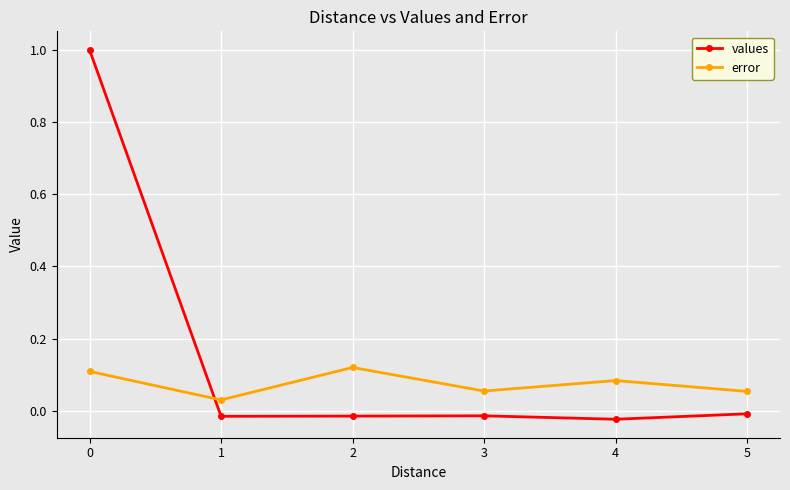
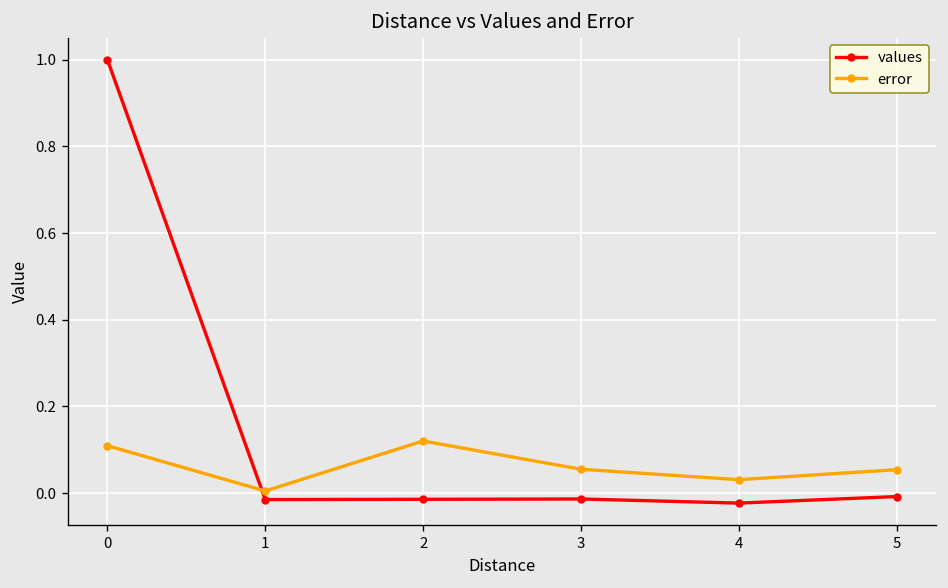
  {
    "values": {
      "0": 1.00,
      "1": -0.02,
      "2": -0.01,
      "3": -0.01,
      "4": -0.02,
      "5": -0.01
    },
    "error": {
      "0": 0.11,
-     "1": 0.03,
+     "1": 0.00,
      "2": 0.12,
      "3": 0.05,
-     "4": 0.08,
+     "4": 0.03,
      "5": 0.05
    }
  }
